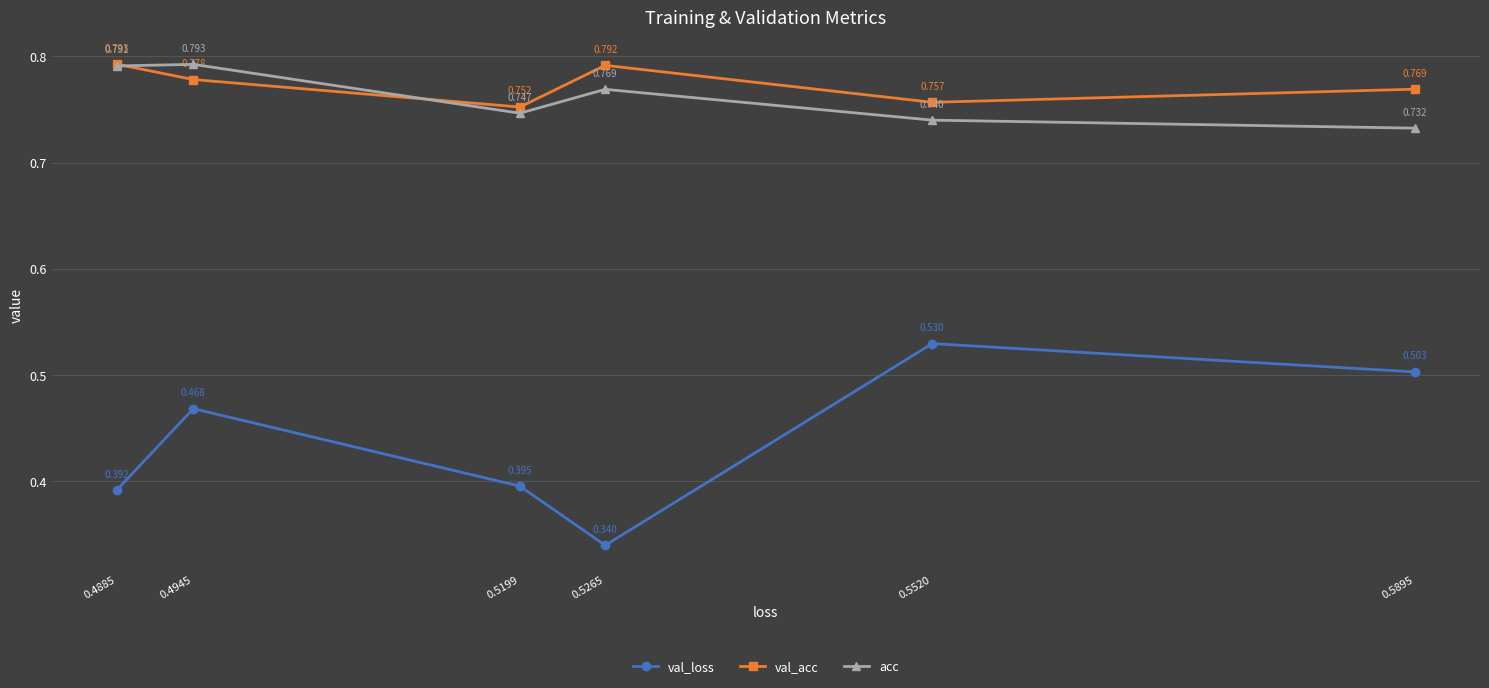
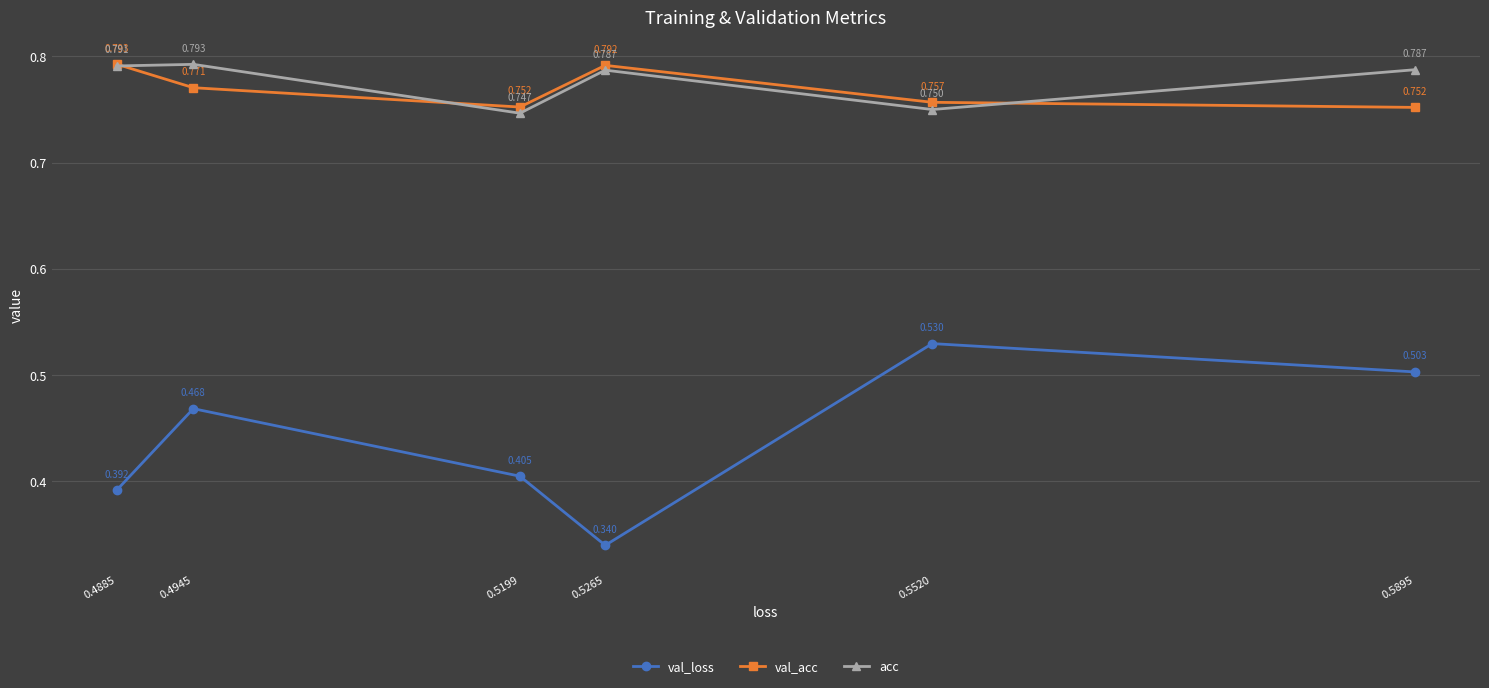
  {
    "val_loss": {
      "0.4885": 0.392,
      "0.4945": 0.468,
-     "0.5199": 0.395,
+     "0.5199": 0.405,
      "0.5265": 0.340,
      "0.5520": 0.530,
      "0.5895": 0.503
    },
    "val_acc": {
-     "0.4945": 0.778,
+     "0.4945": 0.771,
      "0.5265": 0.792,
      "0.5520": 0.757,
-     "0.5895": 0.769
+     "0.5895": 0.752
    },
    "acc": {
      "0.4945": 0.793,
-     "0.5265": 0.769,
-     "0.5520": 0.740,
-     "0.5895": 0.732
+     "0.5265": 0.787,
+     "0.5520": 0.750,
+     "0.5895": 0.787
    }
  }
